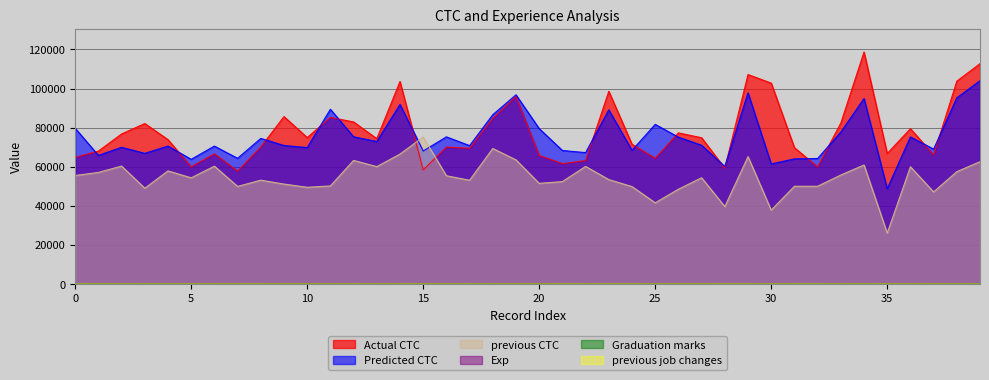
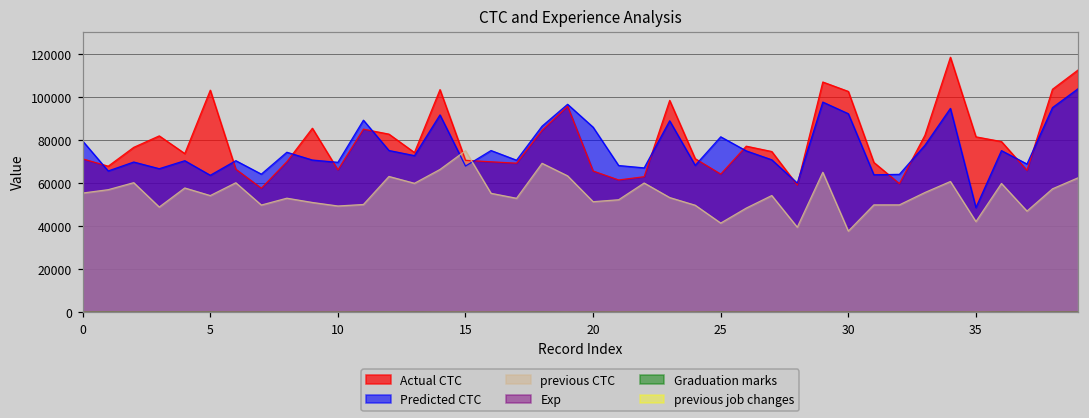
  {
    "Actual CTC": {
-     "0": 65000,
-     "5": 60000,
-     "10": 75000,
-     "15": 58000,
+     "0": 71000,
+     "5": 103000,
+     "10": 66000,
+     "15": 71000,
      "20": 66000,
      "25": 64000,
      "30": 103000,
-     "35": 67000
+     "35": 82000
    },
    "Predicted CTC": {
      "0": 80000,
      "5": 64000,
      "10": 70000,
      "15": 68000,
-     "20": 80000,
+     "20": 86000,
      "25": 82000,
-     "30": 61000,
+     "30": 92000,
      "35": 49000
    },
    "previous CTC": {
      "0": 56000,
      "5": 54000,
      "10": 49000,
      "15": 75000,
      "20": 52000,
      "25": 42000,
      "30": 38000,
-     "35": 26000
+     "35": 42000
    }
  }
